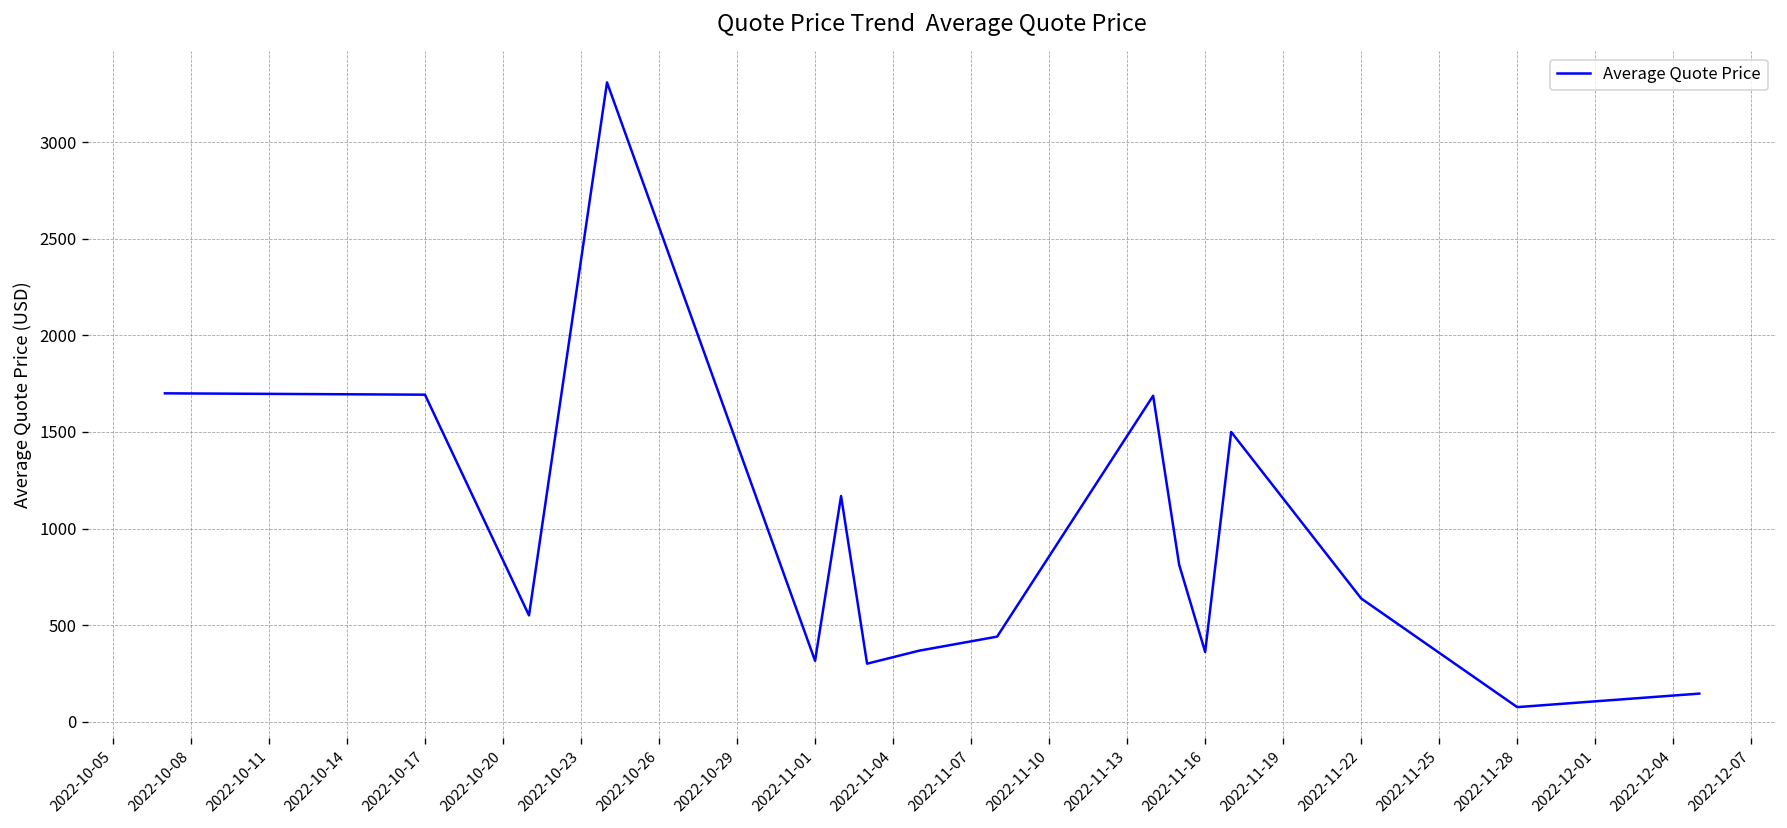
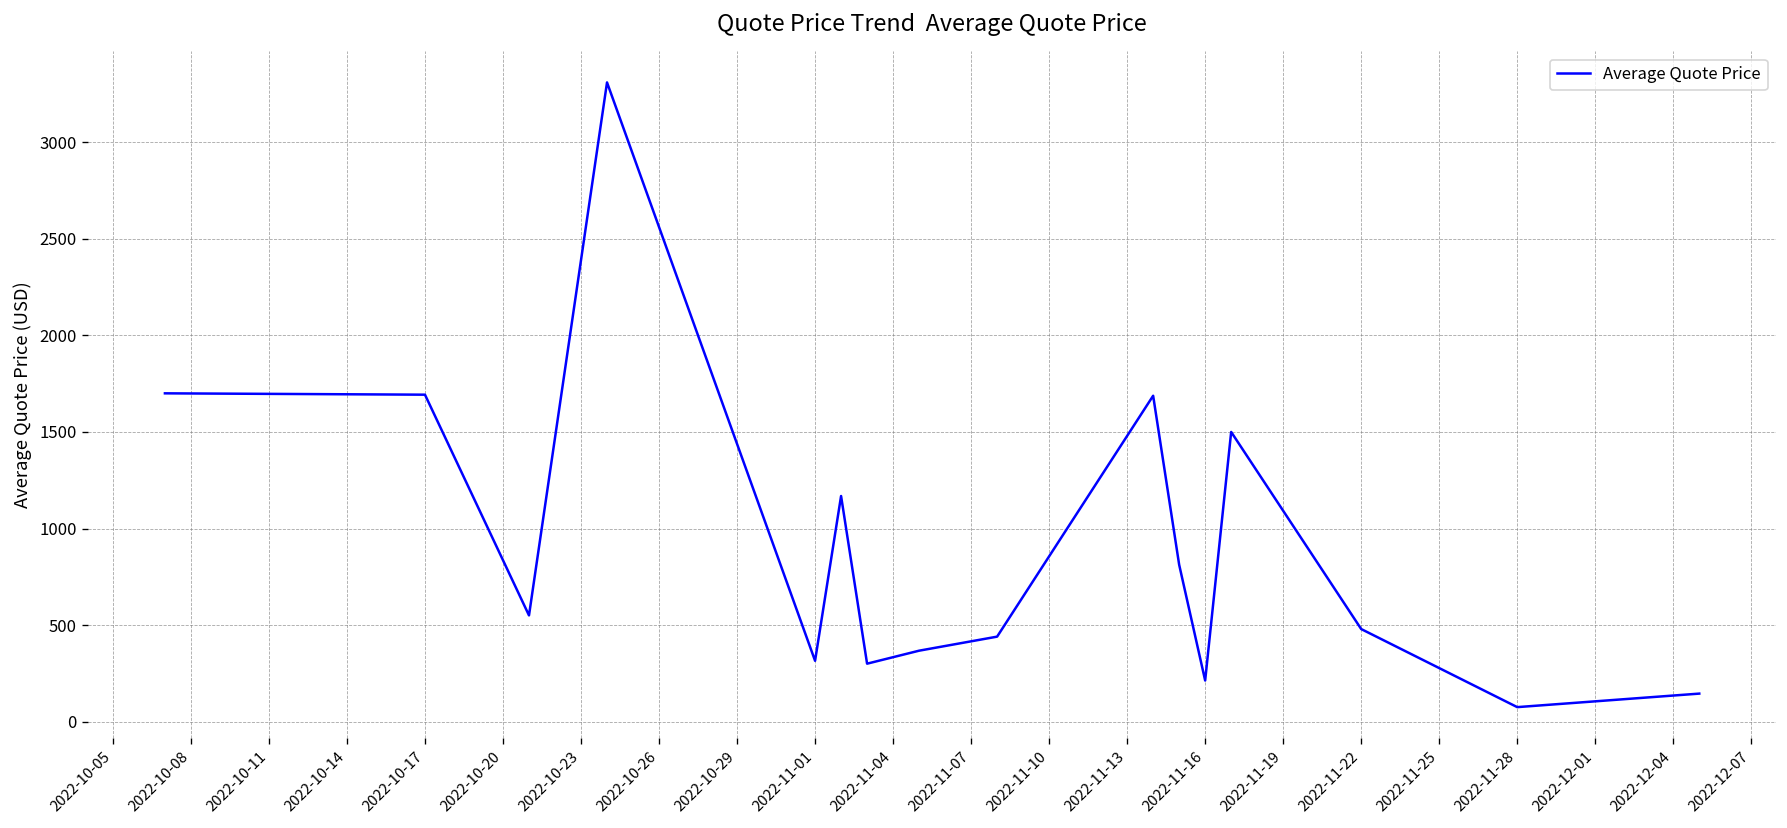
  {
    "2022-10-17": 1690,
    "2022-11-01": 320,
-   "2022-11-16": 360,
-   "2022-11-22": 640,
+   "2022-11-16": 210,
+   "2022-11-22": 480,
    "2022-11-28": 80
  }
